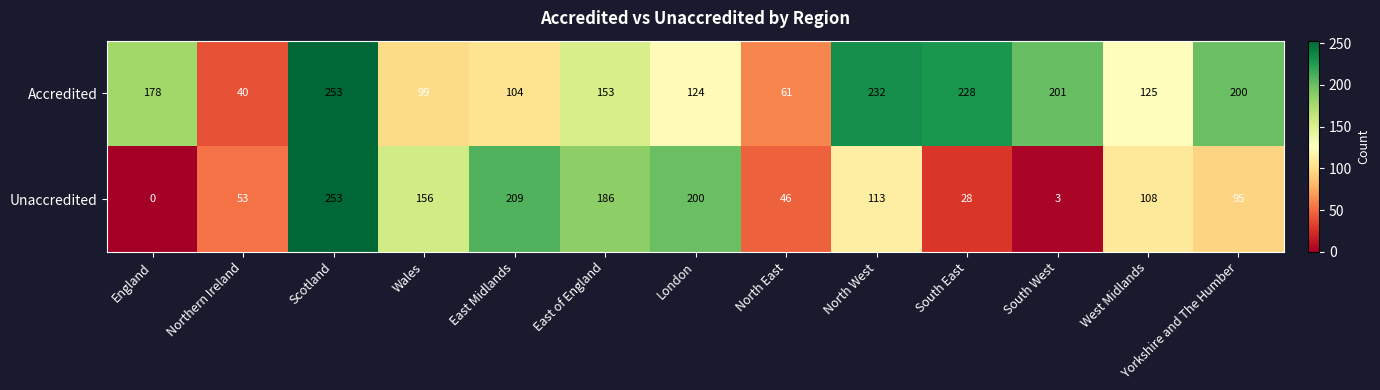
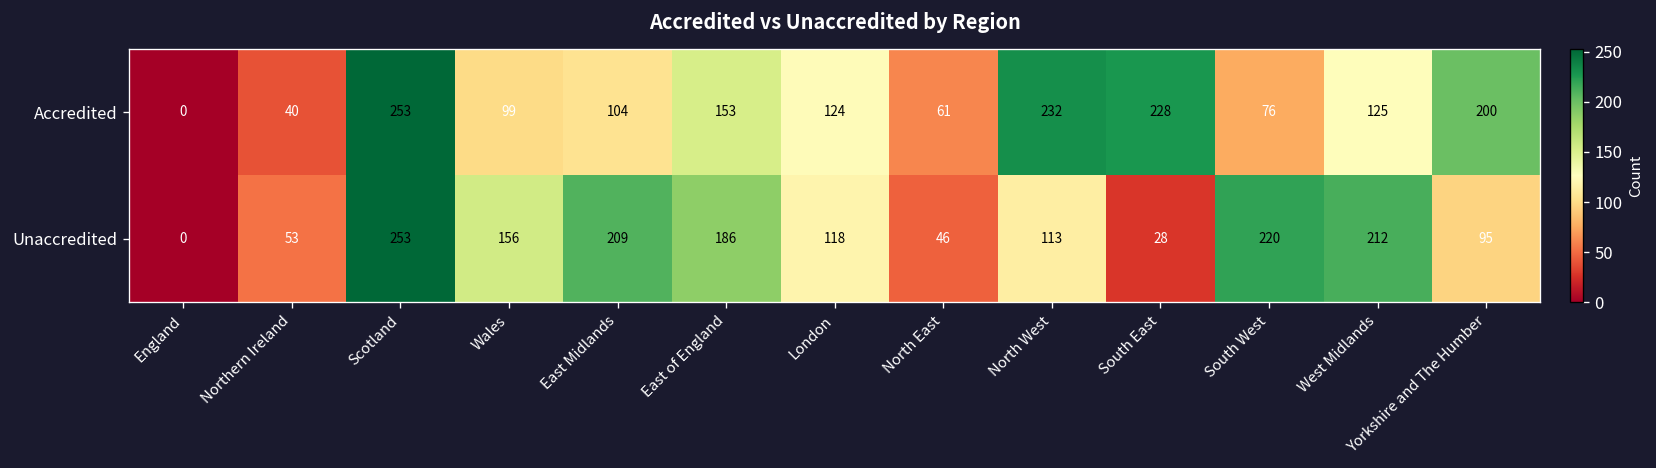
  {
    "Accredited": {
-     "England": 178,
+     "England": 0,
      "Northern Ireland": 40,
      "Scotland": 253,
      "Wales": 99,
      "East Midlands": 104,
      "East of England": 153,
      "London": 124,
      "North East": 61,
      "North West": 232,
      "South East": 228,
-     "South West": 201,
+     "South West": 76,
      "West Midlands": 125,
      "Yorkshire and The Humber": 200
    },
    "Unaccredited": {
      "England": 0,
      "Northern Ireland": 53,
      "Scotland": 253,
      "Wales": 156,
      "East Midlands": 209,
      "East of England": 186,
-     "London": 200,
+     "London": 118,
      "North East": 46,
      "North West": 113,
      "South East": 28,
-     "South West": 3,
-     "West Midlands": 108,
+     "South West": 220,
+     "West Midlands": 212,
      "Yorkshire and The Humber": 95
    }
  }
